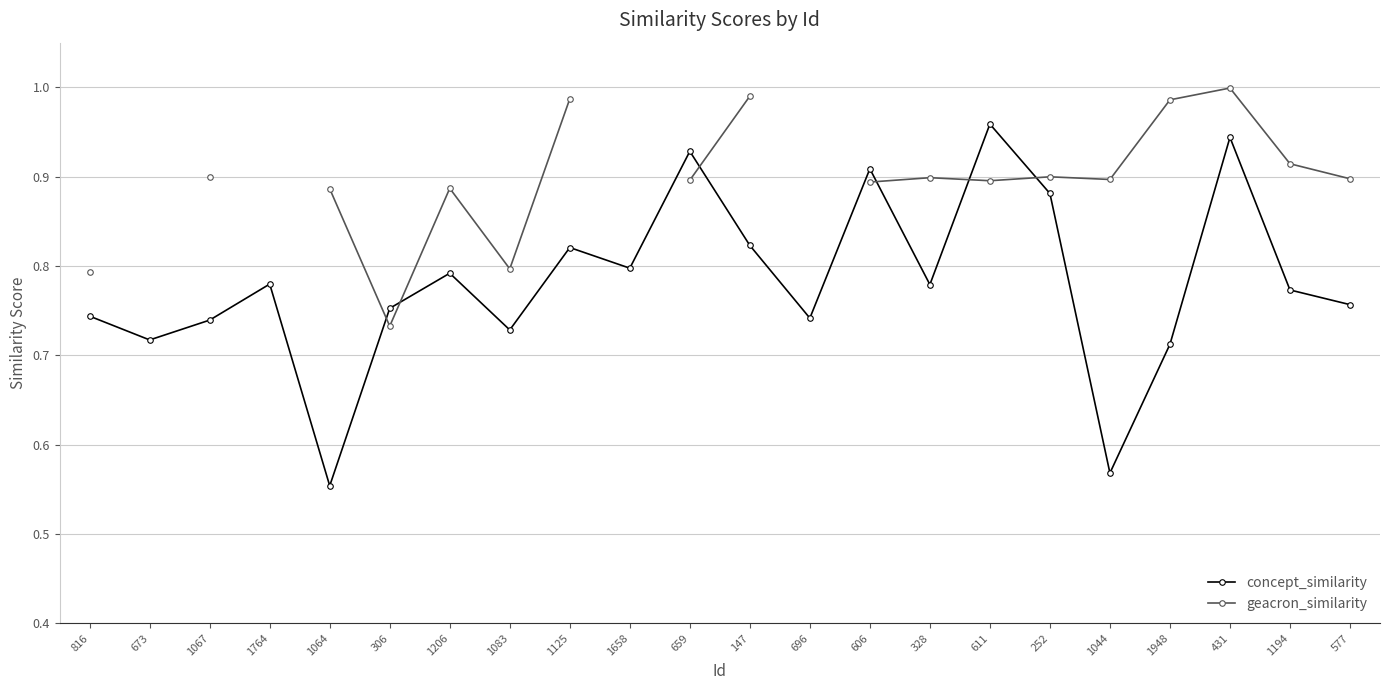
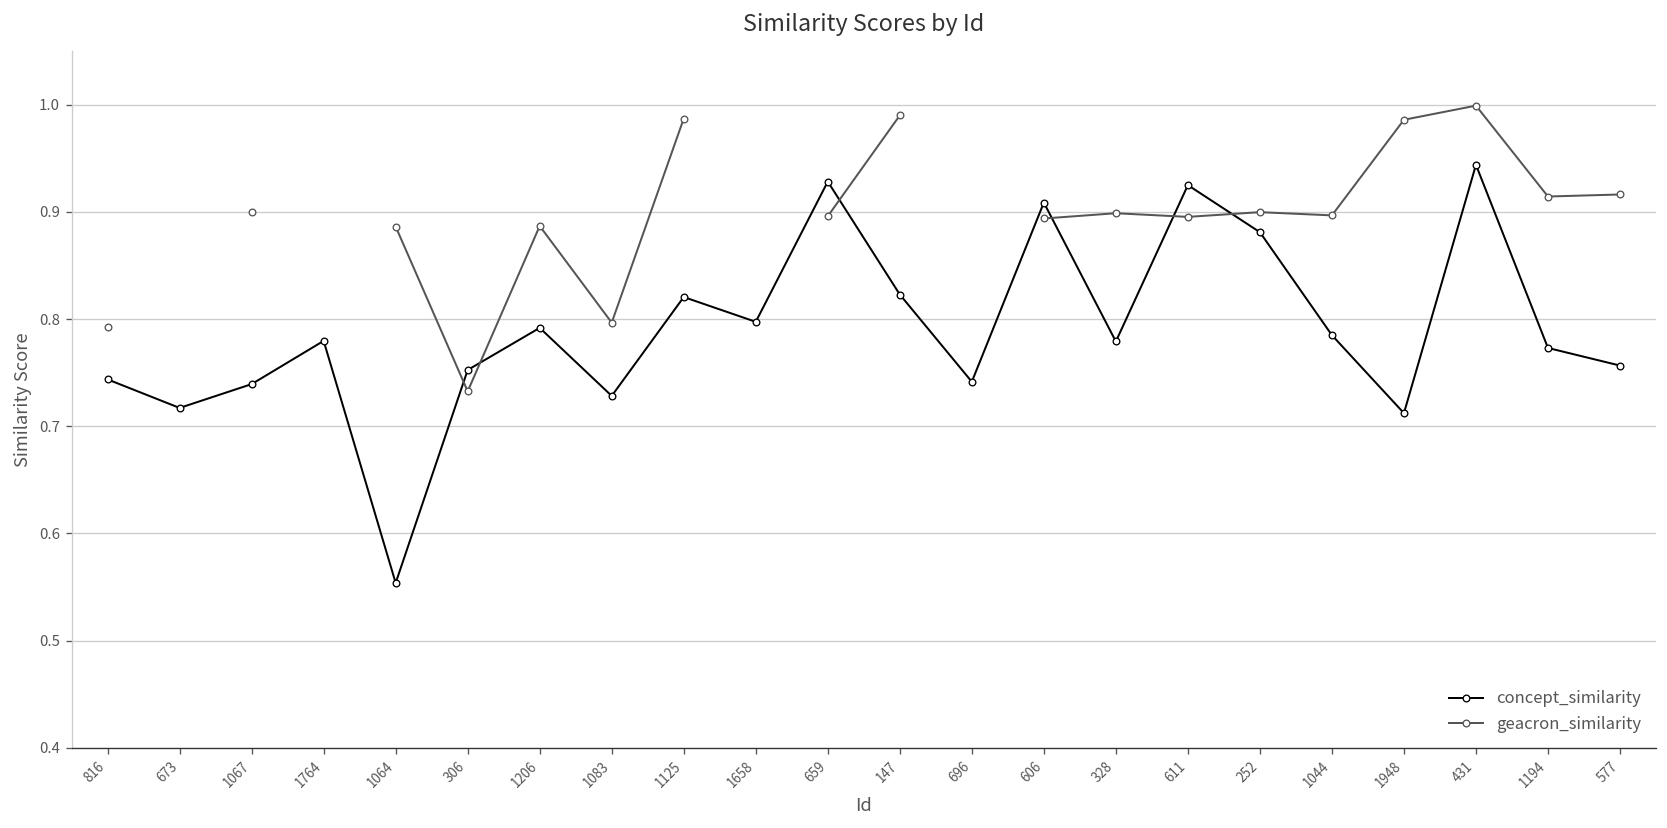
  {
    "concept_similarity": {
      "816": 0.74,
      "673": 0.72,
      "1067": 0.74,
      "1764": 0.78,
      "1064": 0.55,
      "306": 0.75,
      "1206": 0.79,
      "1083": 0.73,
      "1125": 0.82,
      "1658": 0.80,
      "659": 0.93,
      "147": 0.82,
      "696": 0.74,
      "606": 0.91,
      "328": 0.78,
-     "611": 0.96,
+     "611": 0.93,
      "252": 0.88,
-     "1044": 0.57,
+     "1044": 0.79,
      "1948": 0.71,
      "431": 0.94,
      "1194": 0.77,
      "577": 0.76
    },
    "geacron_similarity": {
      "816": 0.79,
      "1067": 0.90,
      "1064": 0.89,
      "306": 0.73,
      "1206": 0.89,
      "1083": 0.80,
      "1125": 0.99,
      "659": 0.90,
      "147": 0.99,
      "606": 0.89,
      "328": 0.90,
      "611": 0.90,
      "252": 0.90,
      "1044": 0.90,
      "1948": 0.99,
      "431": 1.00,
      "1194": 0.91,
-     "577": 0.90
+     "577": 0.92
    }
  }
